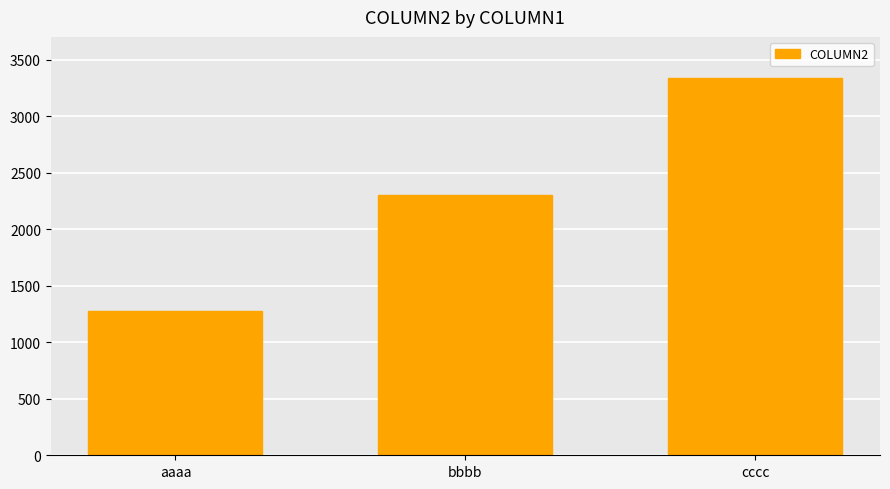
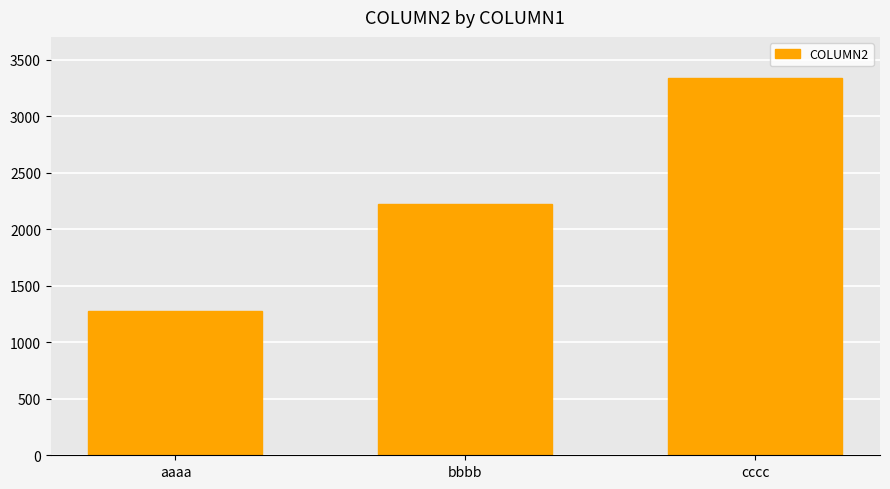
  {
    "aaaa": 1280,
-   "bbbb": 2310,
+   "bbbb": 2220,
    "cccc": 3330
  }
